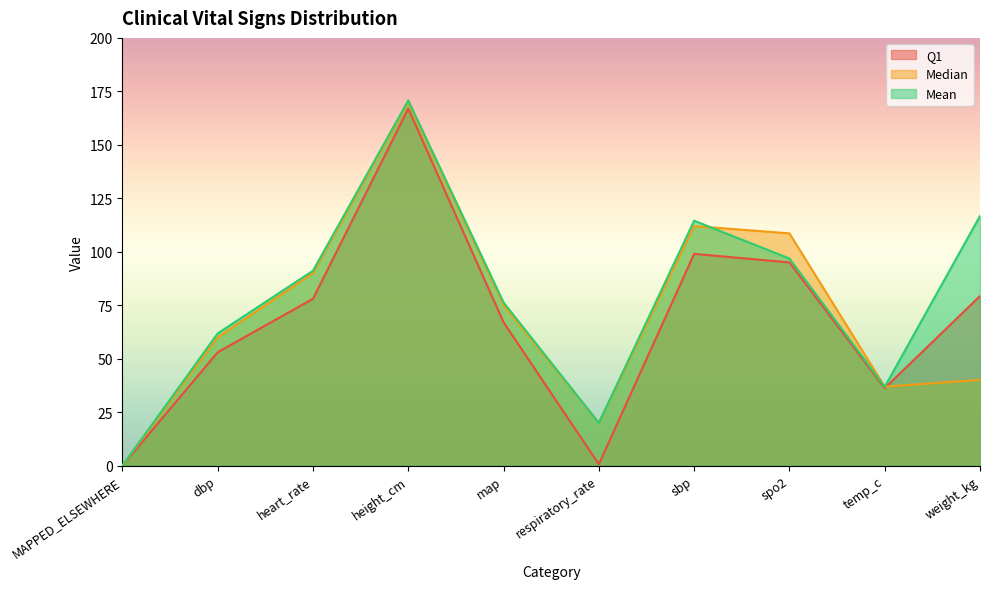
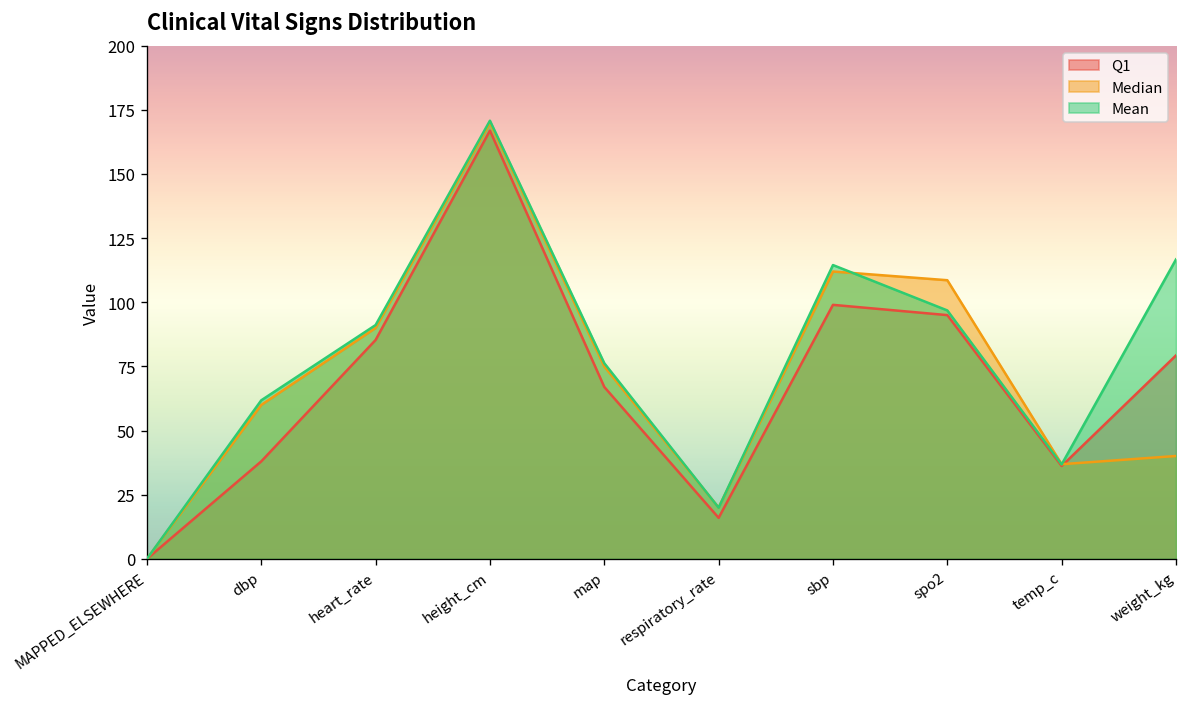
  {
    "Q1": {
-     "dbp": 53,
-     "heart_rate": 78,
+     "dbp": 38,
+     "heart_rate": 85,
      "height_cm": 167,
      "map": 67,
-     "respiratory_rate": 1,
+     "respiratory_rate": 16,
      "sbp": 99,
      "spo2": 95,
      "weight_kg": 79
    },
    "Median": {
      "dbp": 60,
      "map": 75,
      "sbp": 112,
      "spo2": 109,
      "weight_kg": 40
    },
    "Mean": {
      "dbp": 62,
      "map": 76,
      "sbp": 115,
      "spo2": 97,
      "weight_kg": 117
    }
  }
